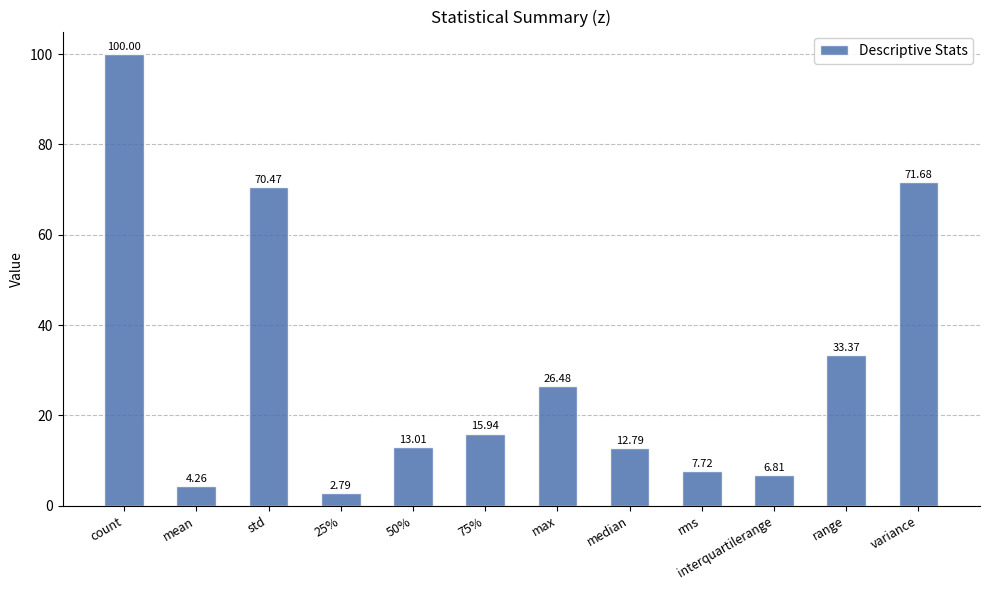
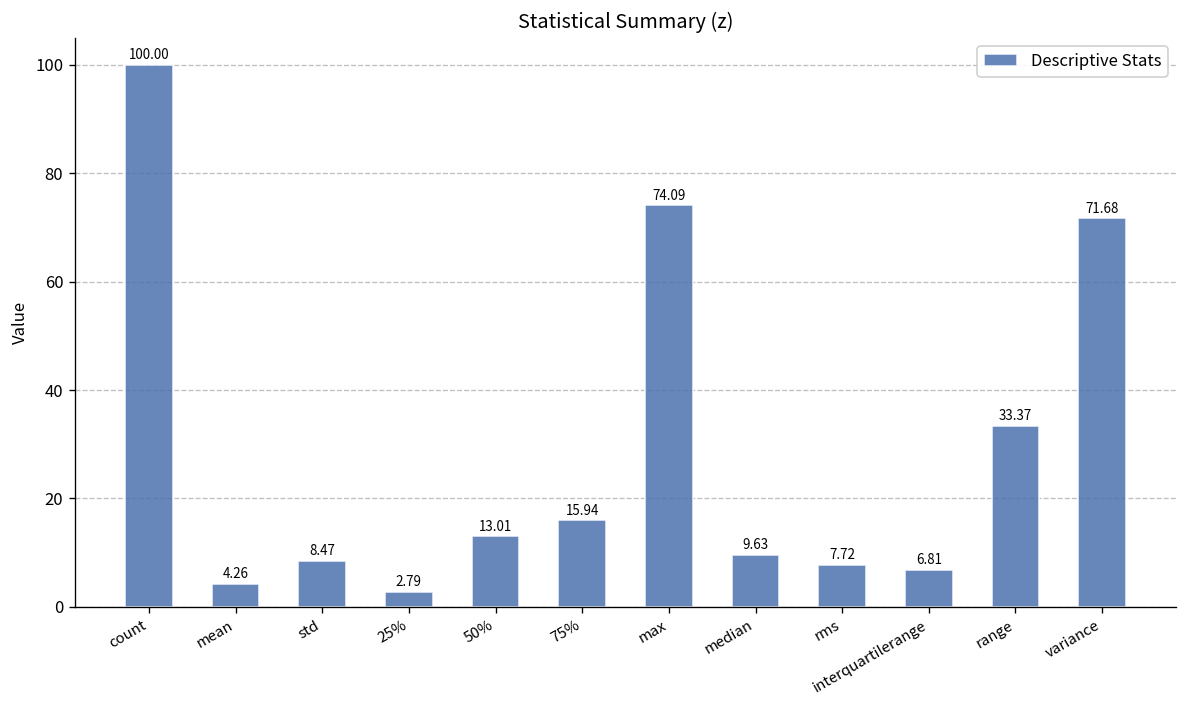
  {
    "count": 100.00,
    "mean": 4.26,
-   "std": 70.47,
+   "std": 8.47,
    "25%": 2.79,
    "50%": 13.01,
    "75%": 15.94,
-   "max": 26.48,
-   "median": 12.79,
+   "max": 74.09,
+   "median": 9.63,
    "rms": 7.72,
    "interquartilerange": 6.81,
    "range": 33.37,
    "variance": 71.68
  }
